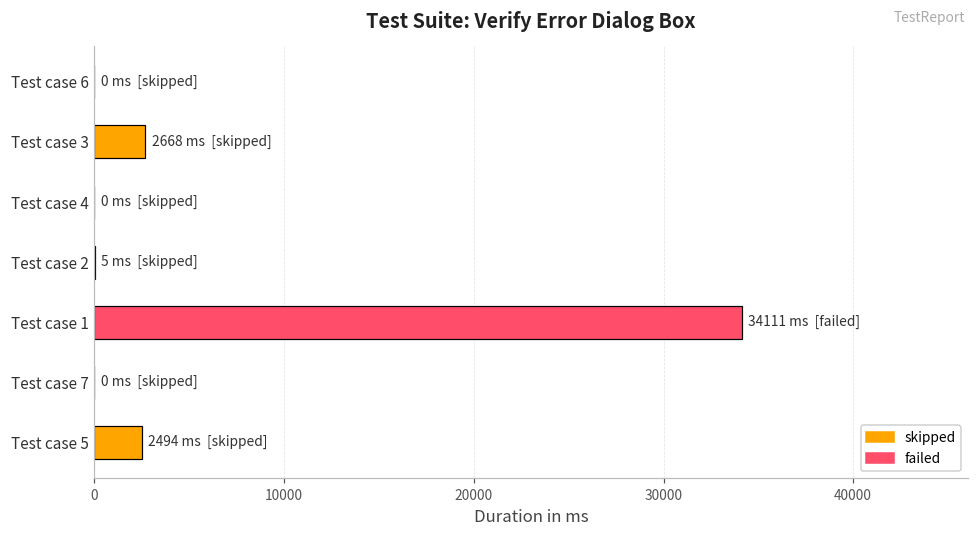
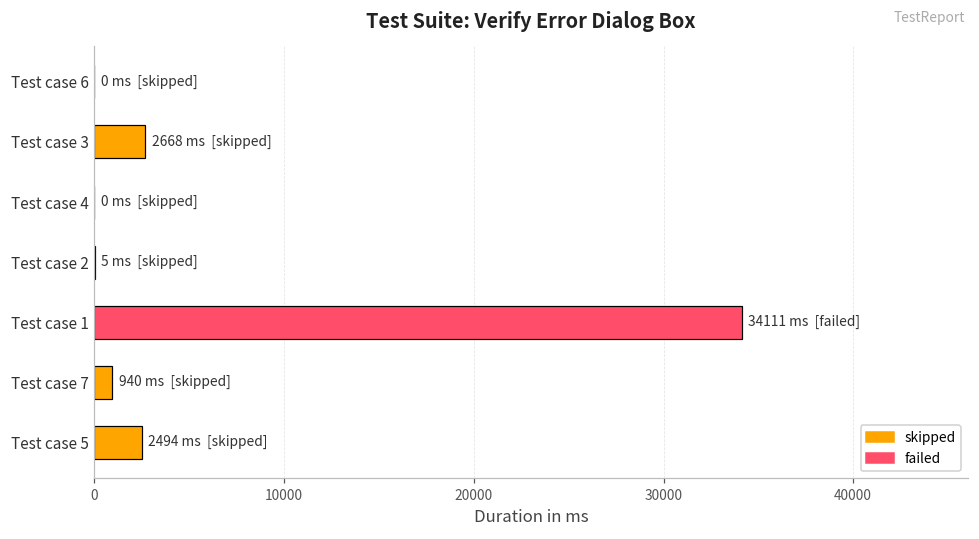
  {
    "Test case 6": 0,
    "Test case 3": 2668,
    "Test case 4": 0,
    "Test case 2": 5,
    "Test case 1": 34111,
-   "Test case 7": 0,
+   "Test case 7": 940,
    "Test case 5": 2494
  }
